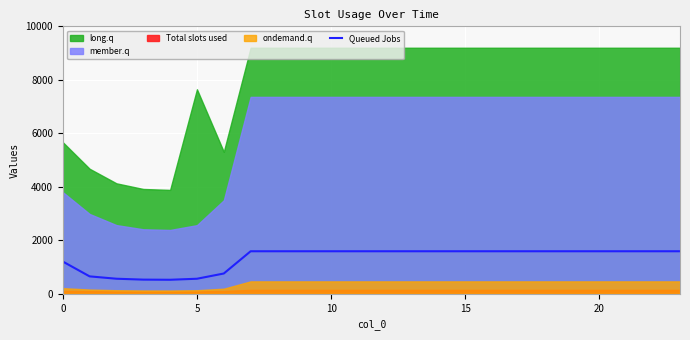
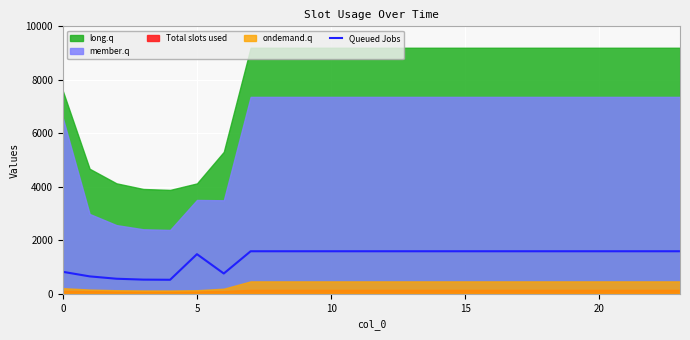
  {
    "Queued Jobs": {
-     "0": 1200,
-     "5": 600,
+     "0": 800,
+     "5": 1500,
      "10": 1600,
      "15": 1600,
      "20": 1600
    },
    "long.q": {
-     "0": 5700,
-     "5": 7600,
+     "0": 7600,
+     "5": 4100,
      "15": 9200,
      "20": 9200
    },
    "member.q": {
-     "0": 3800,
-     "5": 2600,
+     "0": 6600,
+     "5": 3500,
      "10": 7400,
      "15": 7400,
      "20": 7400
    },
    "Total slots used": {
      "0": 100,
      "10": 100,
      "15": 100,
      "20": 100
    },
    "ondemand.q": {
      "0": 200,
      "10": 500,
      "15": 500,
      "20": 500
    }
  }
